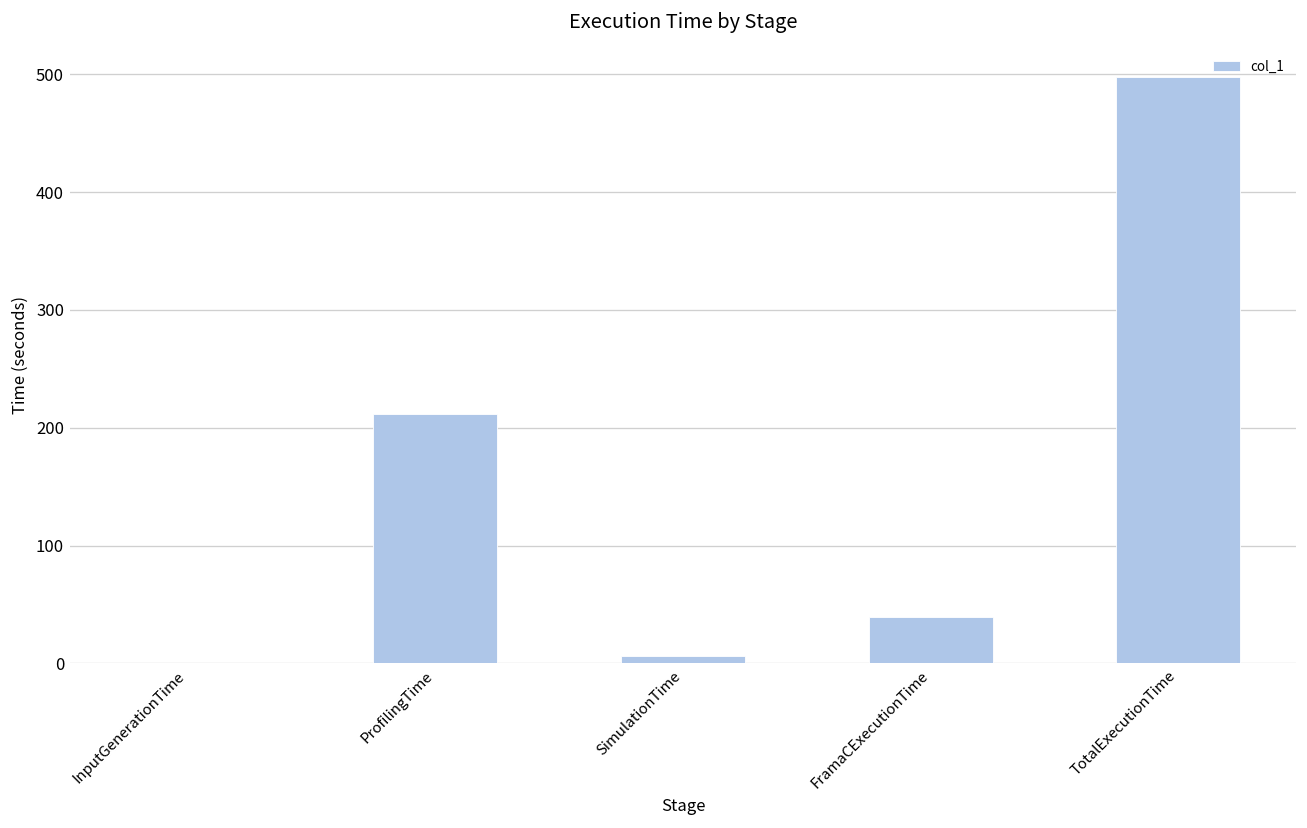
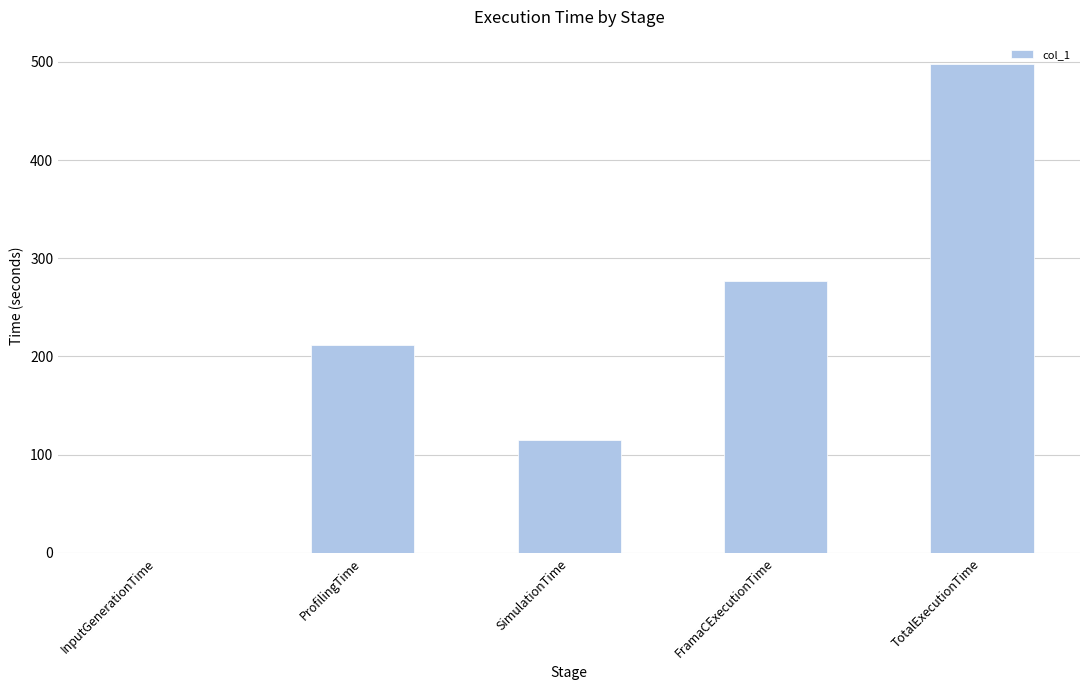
  {
    "ProfilingTime": 210,
-   "SimulationTime": 10,
-   "FramaCExecutionTime": 40,
+   "SimulationTime": 110,
+   "FramaCExecutionTime": 280,
    "TotalExecutionTime": 500
  }
